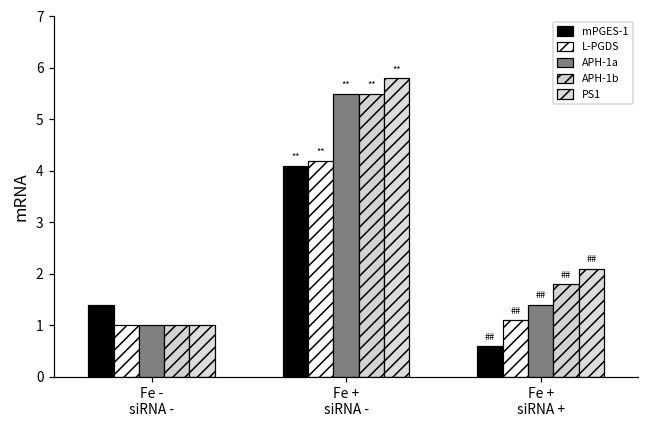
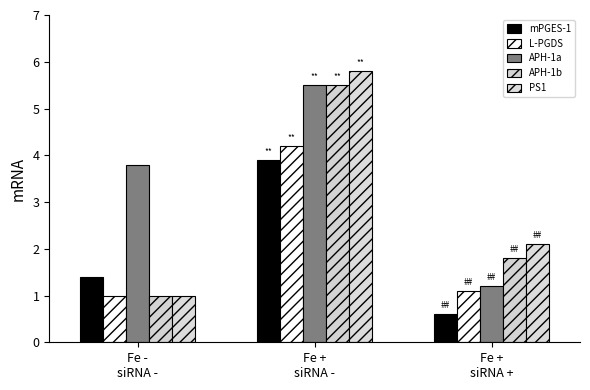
  {
    "mPGES-1": {
      "Fe - siRNA -": 1.4,
-     "Fe + siRNA -": 4.1,
+     "Fe + siRNA -": 3.9,
      "Fe + siRNA +": 0.6
    },
    "L-PGDS": {
      "Fe - siRNA -": 1.0,
      "Fe + siRNA -": 4.2,
      "Fe + siRNA +": 1.1
    },
    "APH-1a": {
-     "Fe - siRNA -": 1.0,
+     "Fe - siRNA -": 3.8,
      "Fe + siRNA -": 5.5,
-     "Fe + siRNA +": 1.4
+     "Fe + siRNA +": 1.2
    }
  }
